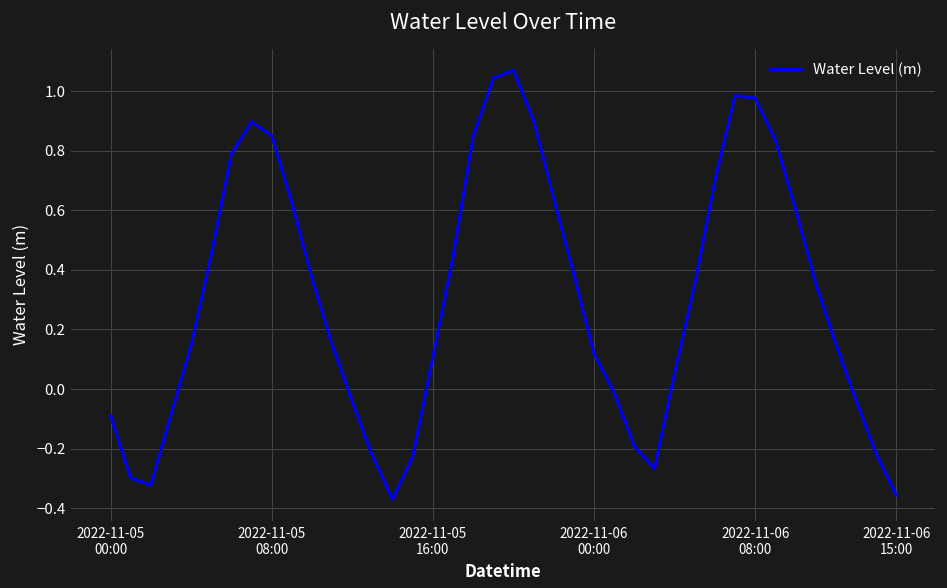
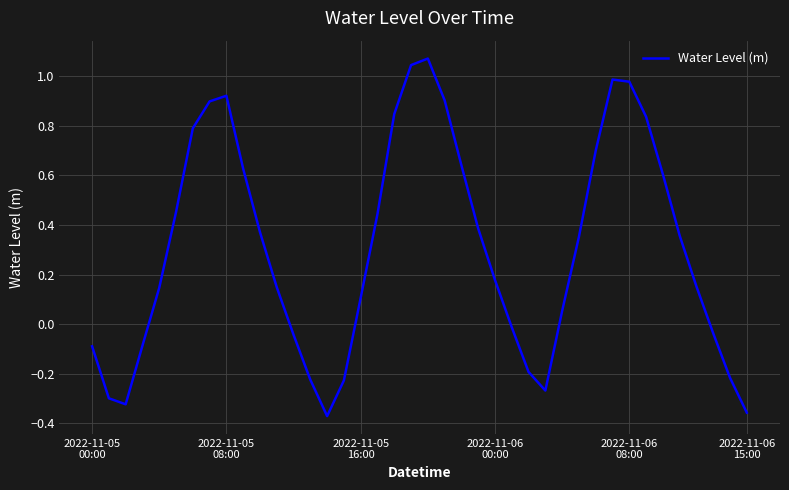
  {
    "2022-11-05 00:00": -0.09,
-   "2022-11-05 08:00": 0.85,
+   "2022-11-05 08:00": 0.92,
    "2022-11-05 16:00": 0.11,
-   "2022-11-06 00:00": 0.12,
+   "2022-11-06 00:00": 0.18,
    "2022-11-06 08:00": 0.98,
    "2022-11-06 15:00": -0.36
  }
